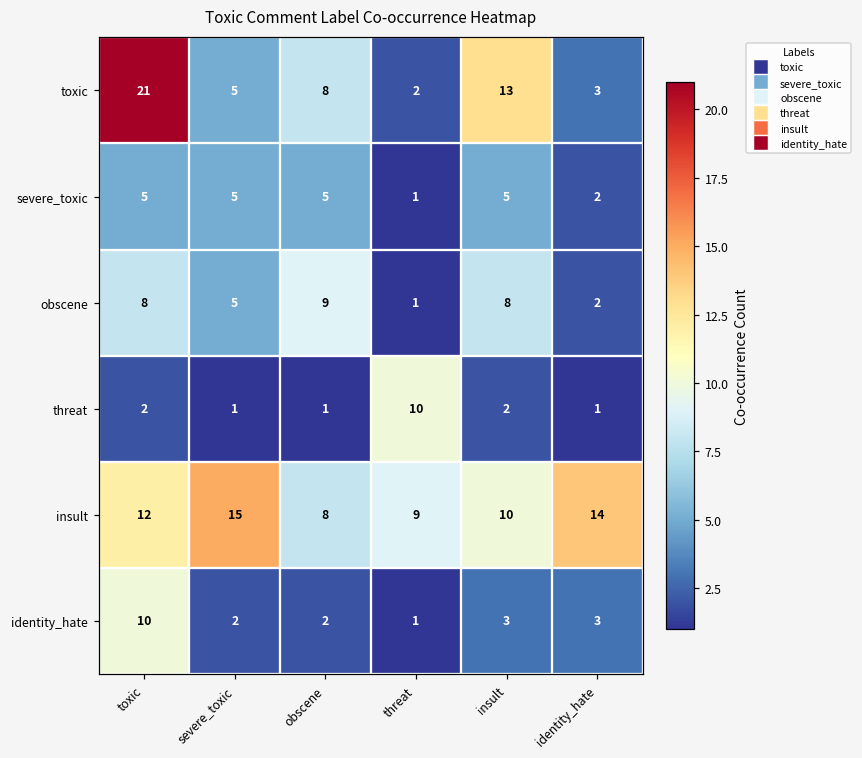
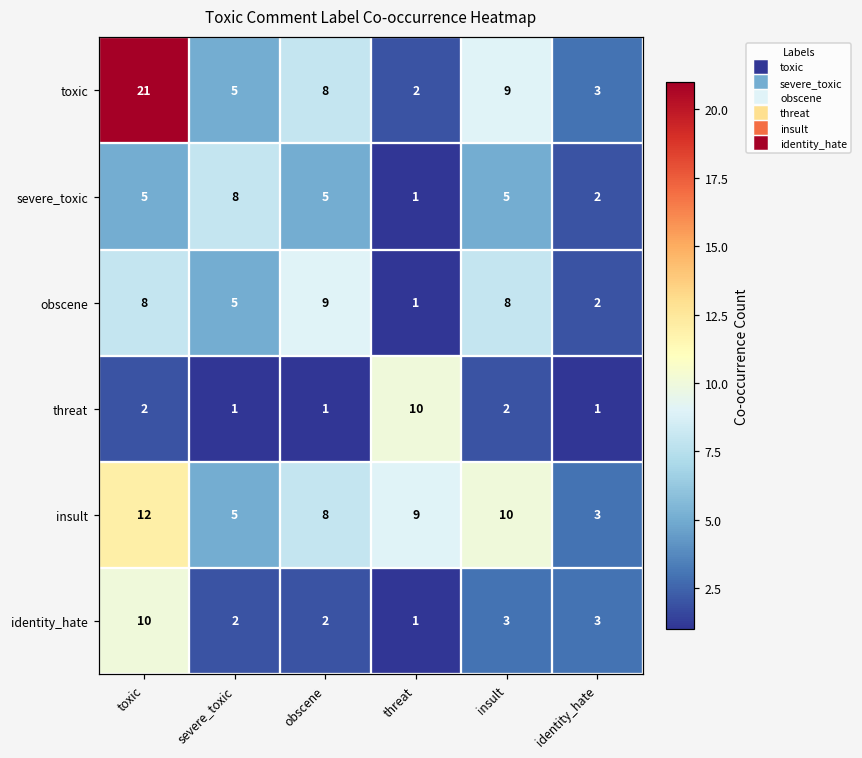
  {
    "toxic": {
      "toxic": 21,
      "severe_toxic": 5,
      "obscene": 8,
      "threat": 2,
-     "insult": 13,
+     "insult": 9,
      "identity_hate": 3
    },
    "severe_toxic": {
      "toxic": 5,
-     "severe_toxic": 5,
+     "severe_toxic": 8,
      "obscene": 5,
      "threat": 1,
      "insult": 5,
      "identity_hate": 2
    },
    "obscene": {
      "toxic": 8,
      "severe_toxic": 5,
      "obscene": 9,
      "threat": 1,
      "insult": 8,
      "identity_hate": 2
    },
    "threat": {
      "toxic": 2,
      "severe_toxic": 1,
      "obscene": 1,
      "threat": 10,
      "insult": 2,
      "identity_hate": 1
    },
    "insult": {
      "toxic": 12,
-     "severe_toxic": 15,
+     "severe_toxic": 5,
      "obscene": 8,
      "threat": 9,
      "insult": 10,
-     "identity_hate": 14
+     "identity_hate": 3
    },
    "identity_hate": {
      "toxic": 10,
      "severe_toxic": 2,
      "obscene": 2,
      "threat": 1,
      "insult": 3,
      "identity_hate": 3
    }
  }
